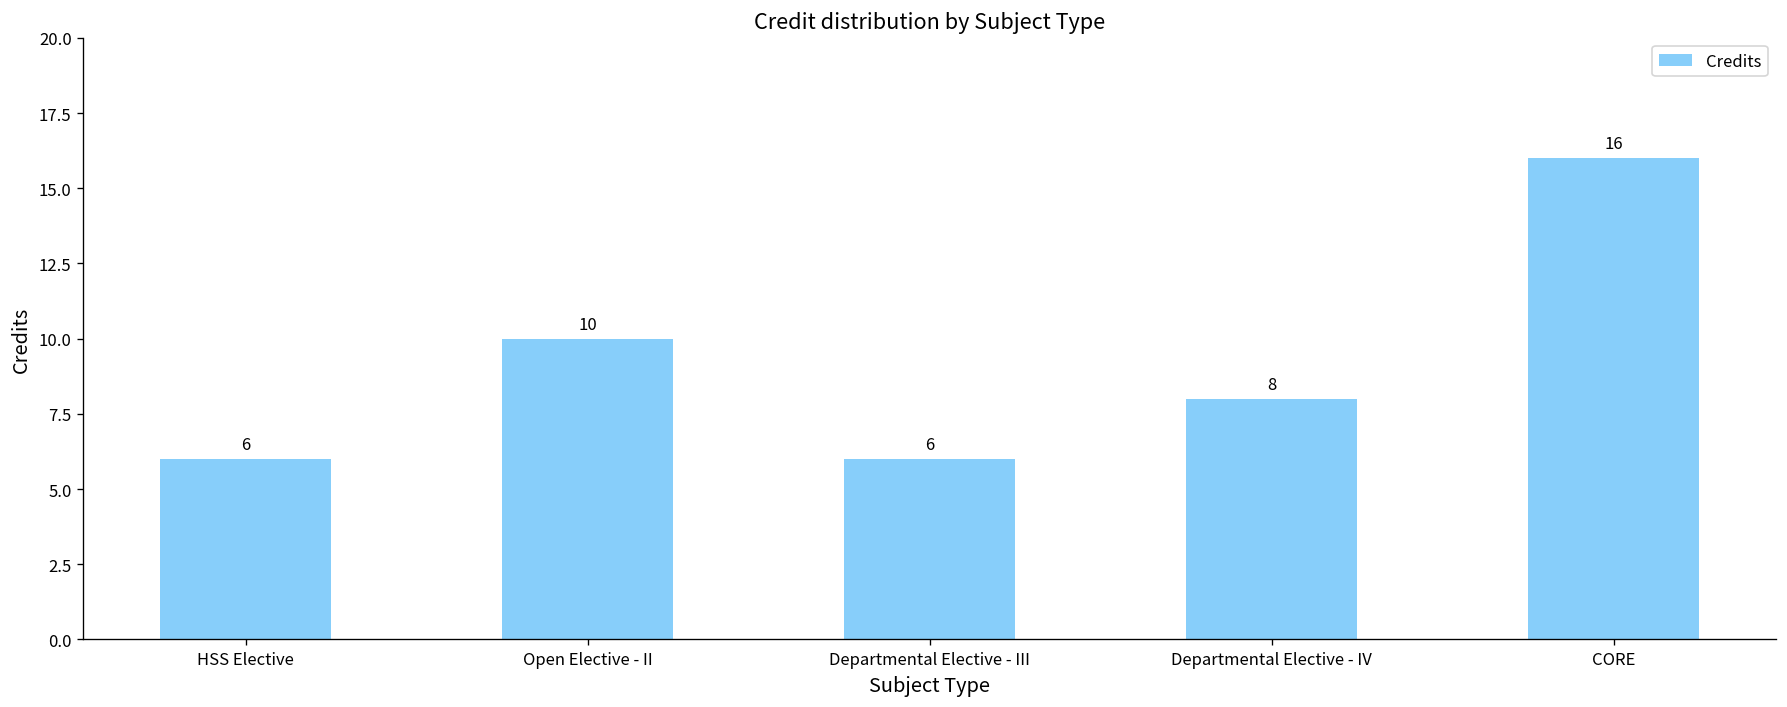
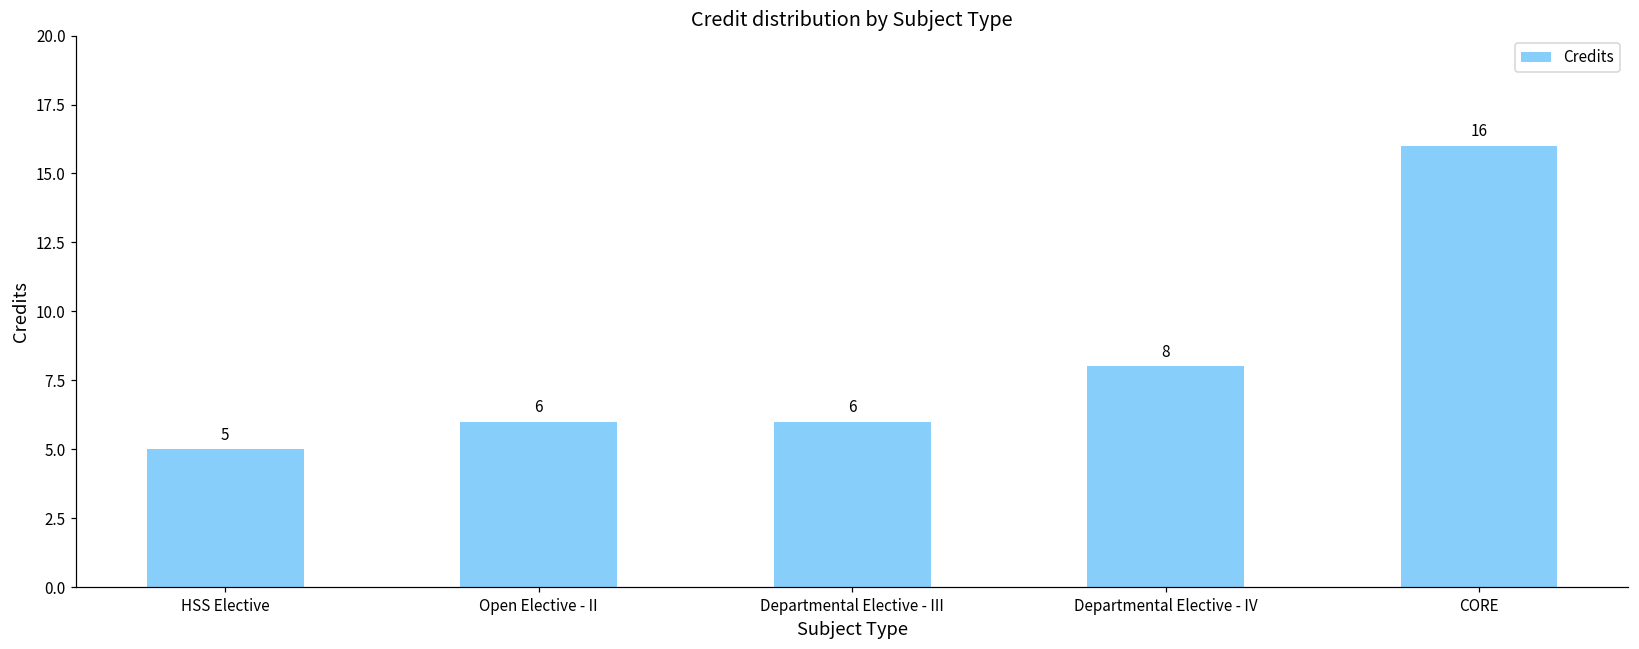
  {
-   "HSS Elective": 6,
-   "Open Elective - II": 10,
+   "HSS Elective": 5,
+   "Open Elective - II": 6,
    "Departmental Elective - III": 6,
    "Departmental Elective - IV": 8,
    "CORE": 16
  }
